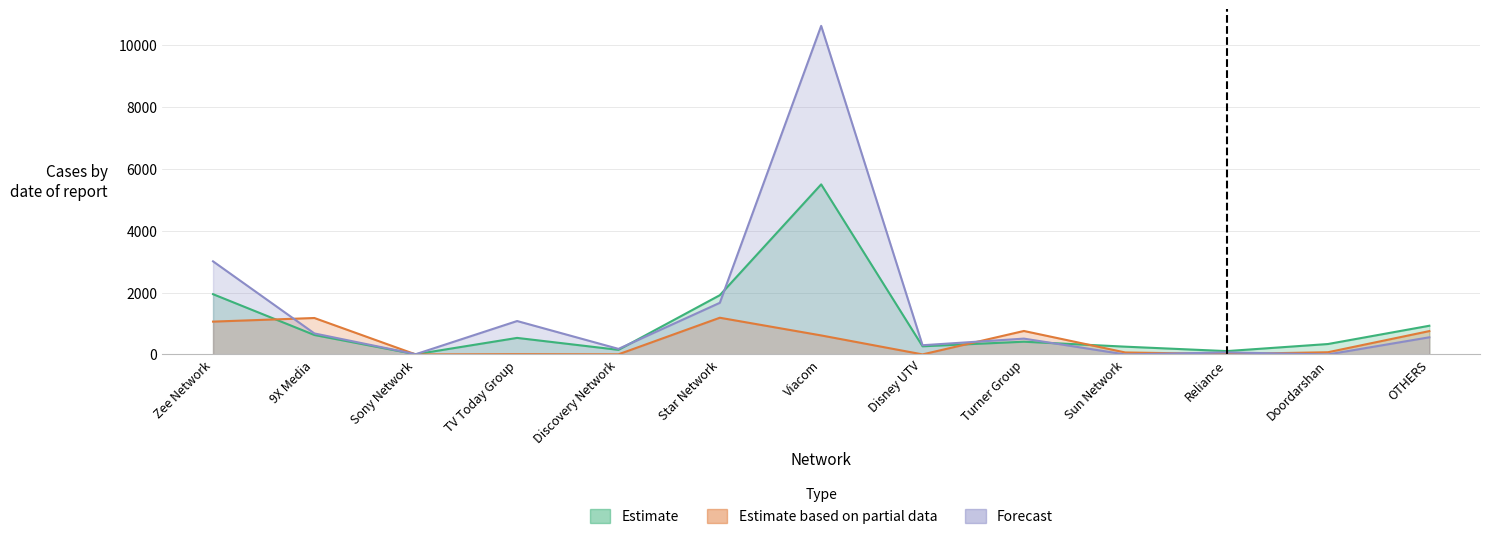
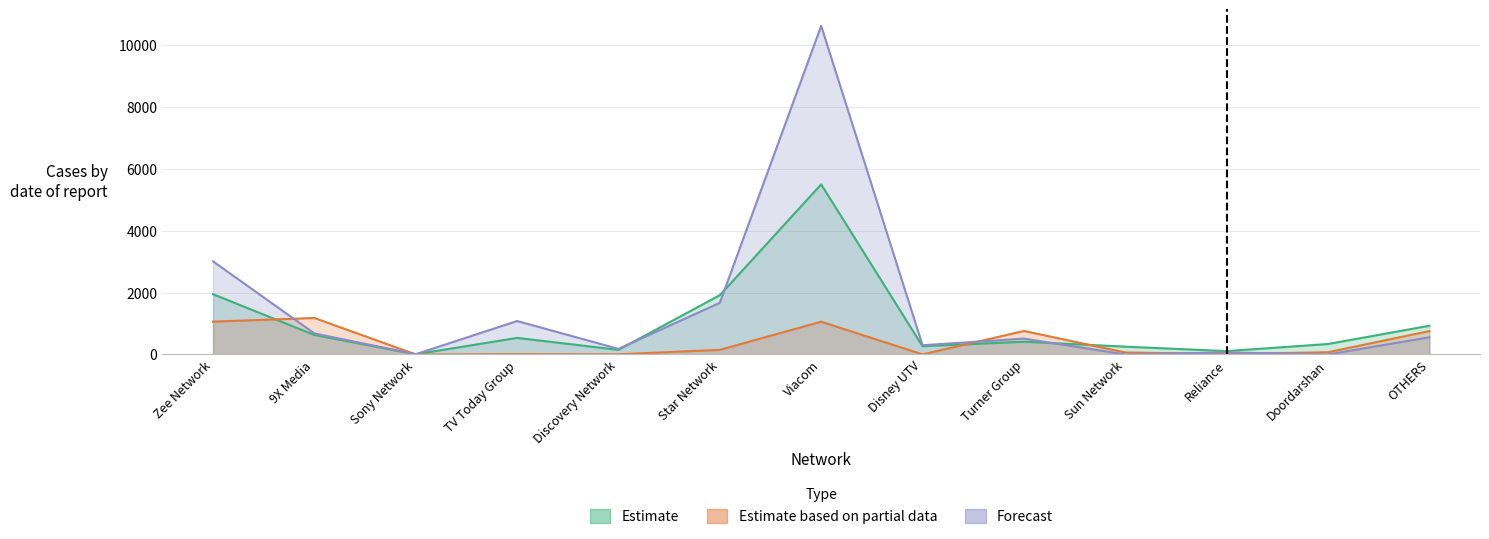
  {
    "Estimate based on partial data": {
      "Zee Network": 1100,
      "9X Media": 1200,
      "TV Today Group": 0,
      "Discovery Network": 0,
-     "Star Network": 1200,
-     "Viacom": 600,
+     "Star Network": 100,
+     "Viacom": 1100,
      "Disney UTV": 0,
      "Turner Group": 800,
      "OTHERS": 800
    }
  }
